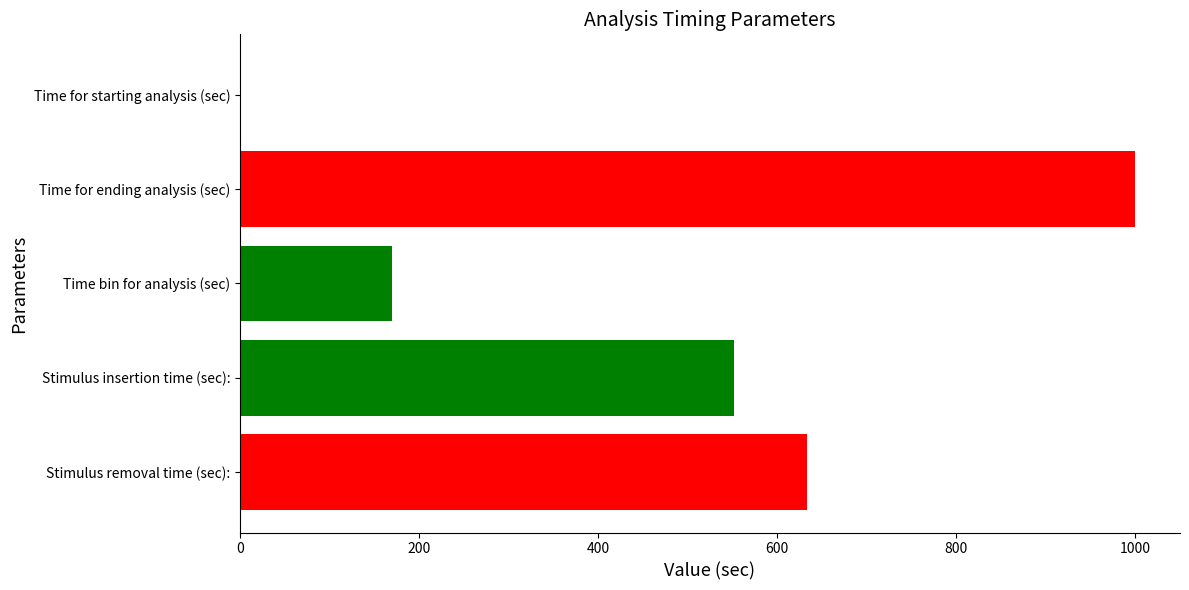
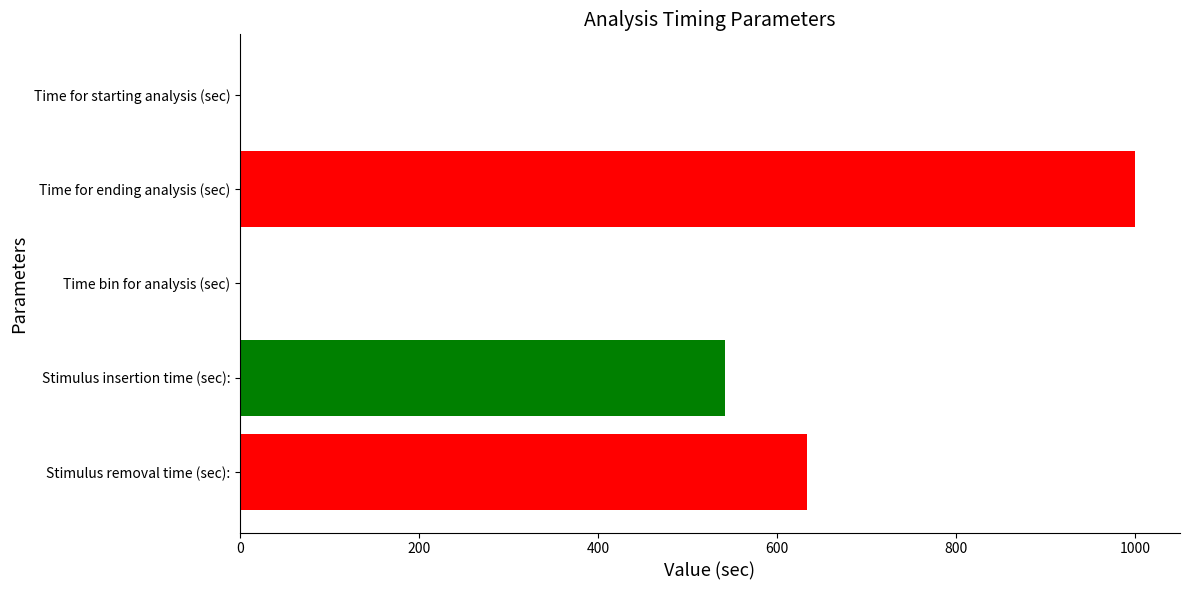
  {
    "Time for starting analysis (sec)": 0,
    "Time for ending analysis (sec)": 1000,
-   "Time bin for analysis (sec)": 170,
-   "Stimulus insertion time (sec):": 550,
+   "Time bin for analysis (sec)": 0,
+   "Stimulus insertion time (sec):": 540,
    "Stimulus removal time (sec):": 630
  }
